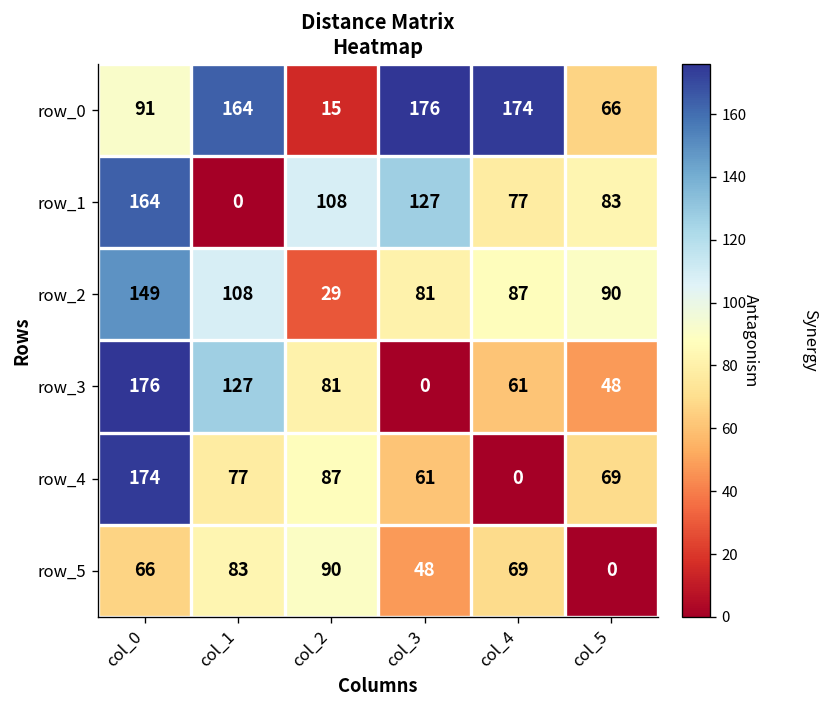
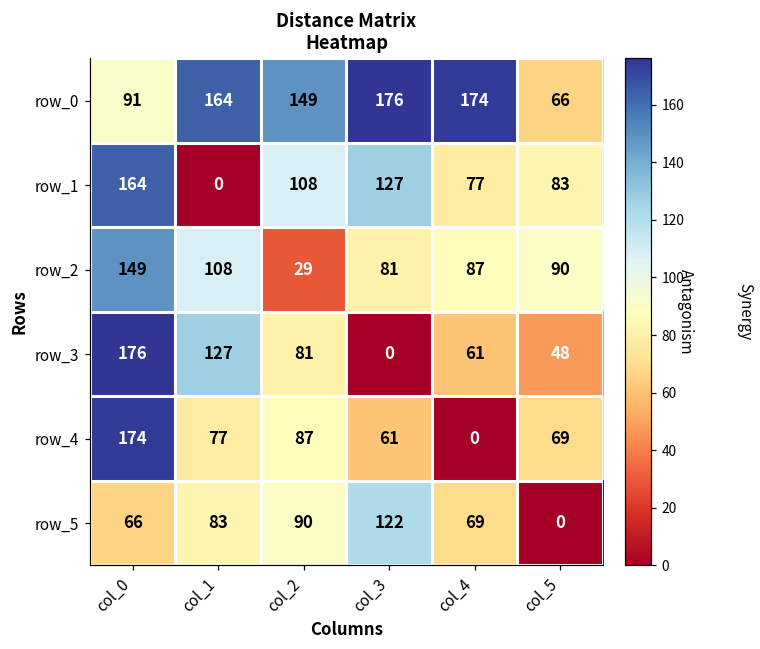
  {
    "row_0": {
      "col_0": 91,
      "col_1": 164,
-     "col_2": 15,
+     "col_2": 149,
      "col_3": 176,
      "col_4": 174,
      "col_5": 66
    },
    "row_1": {
      "col_0": 164,
      "col_1": 0,
      "col_2": 108,
      "col_3": 127,
      "col_4": 77,
      "col_5": 83
    },
    "row_2": {
      "col_0": 149,
      "col_1": 108,
      "col_2": 29,
      "col_3": 81,
      "col_4": 87,
      "col_5": 90
    },
    "row_3": {
      "col_0": 176,
      "col_1": 127,
      "col_2": 81,
      "col_3": 0,
      "col_4": 61,
      "col_5": 48
    },
    "row_4": {
      "col_0": 174,
      "col_1": 77,
      "col_2": 87,
      "col_3": 61,
      "col_4": 0,
      "col_5": 69
    },
    "row_5": {
      "col_0": 66,
      "col_1": 83,
      "col_2": 90,
-     "col_3": 48,
+     "col_3": 122,
      "col_4": 69,
      "col_5": 0
    }
  }
